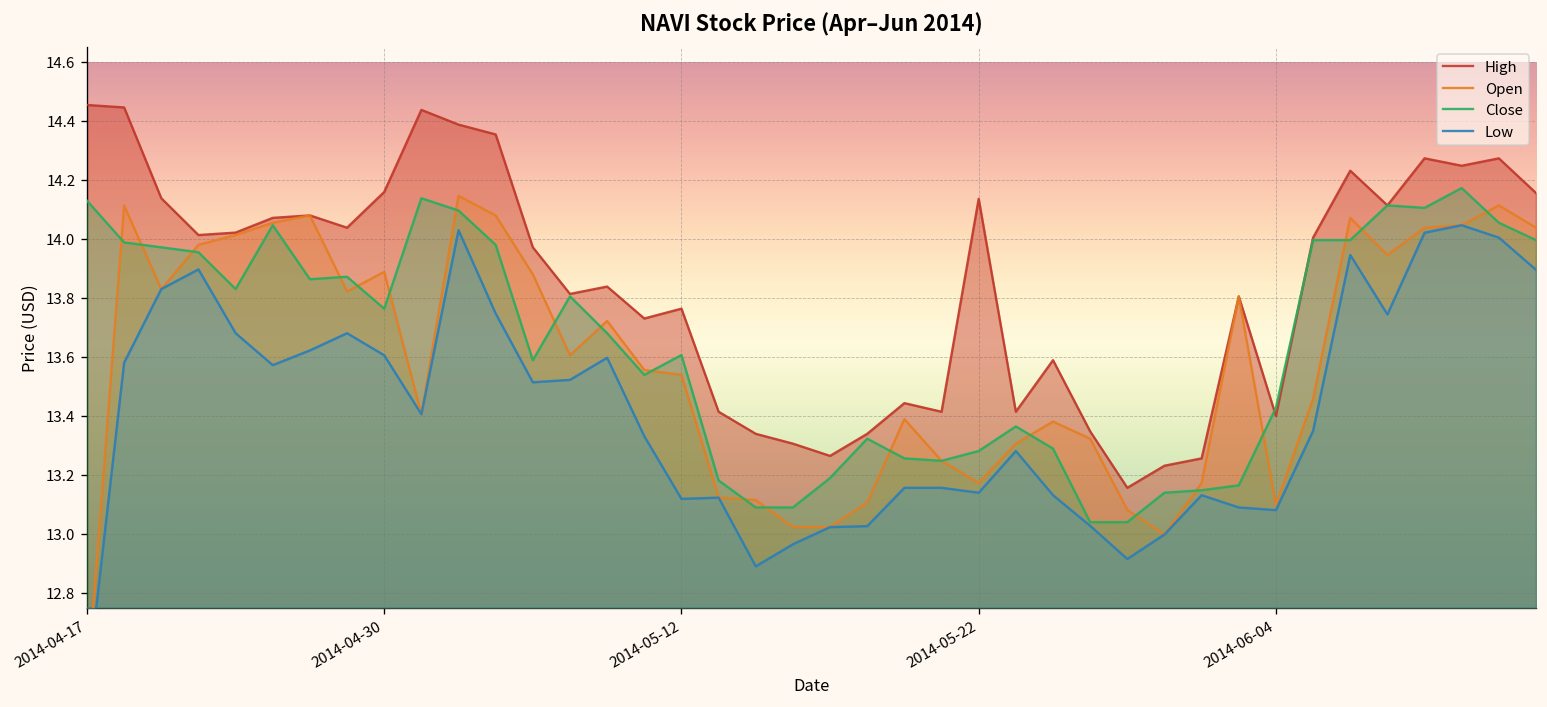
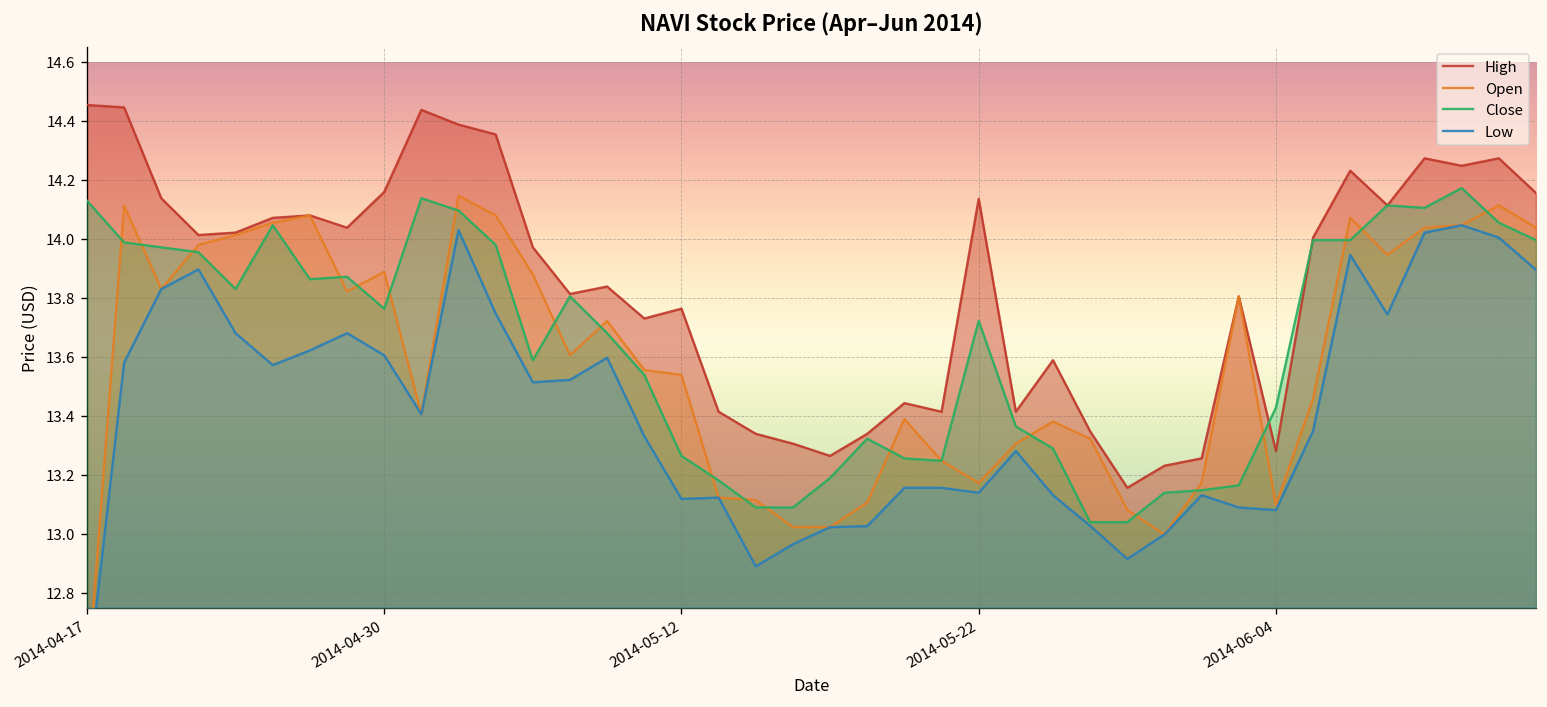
  {
    "High": {
      "2014-04-17": 14.45,
      "2014-04-30": 14.16,
      "2014-05-12": 13.76,
      "2014-05-22": 14.14,
-     "2014-06-04": 13.40
+     "2014-06-04": 13.28
    },
    "Close": {
      "2014-04-17": 14.13,
      "2014-04-30": 13.76,
-     "2014-05-12": 13.61,
-     "2014-05-22": 13.28,
+     "2014-05-12": 13.26,
+     "2014-05-22": 13.72,
      "2014-06-04": 13.43
    }
  }
